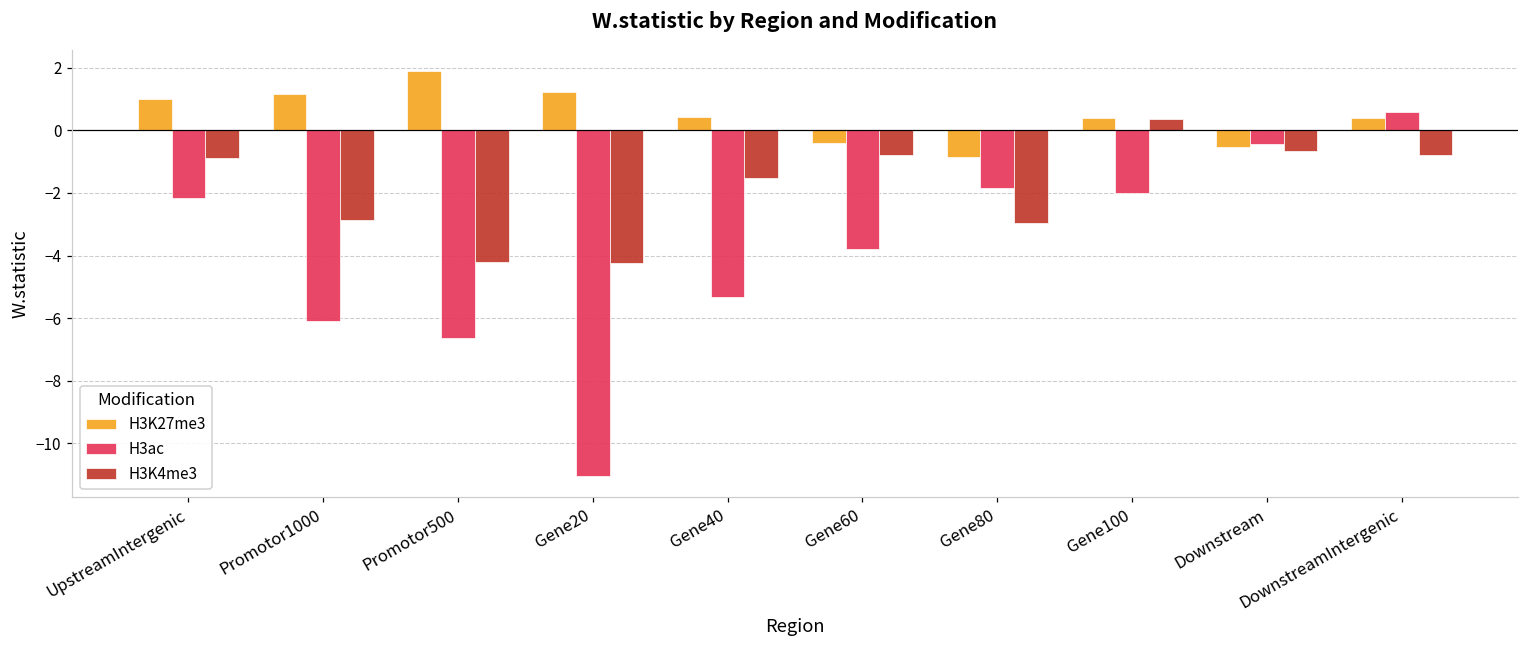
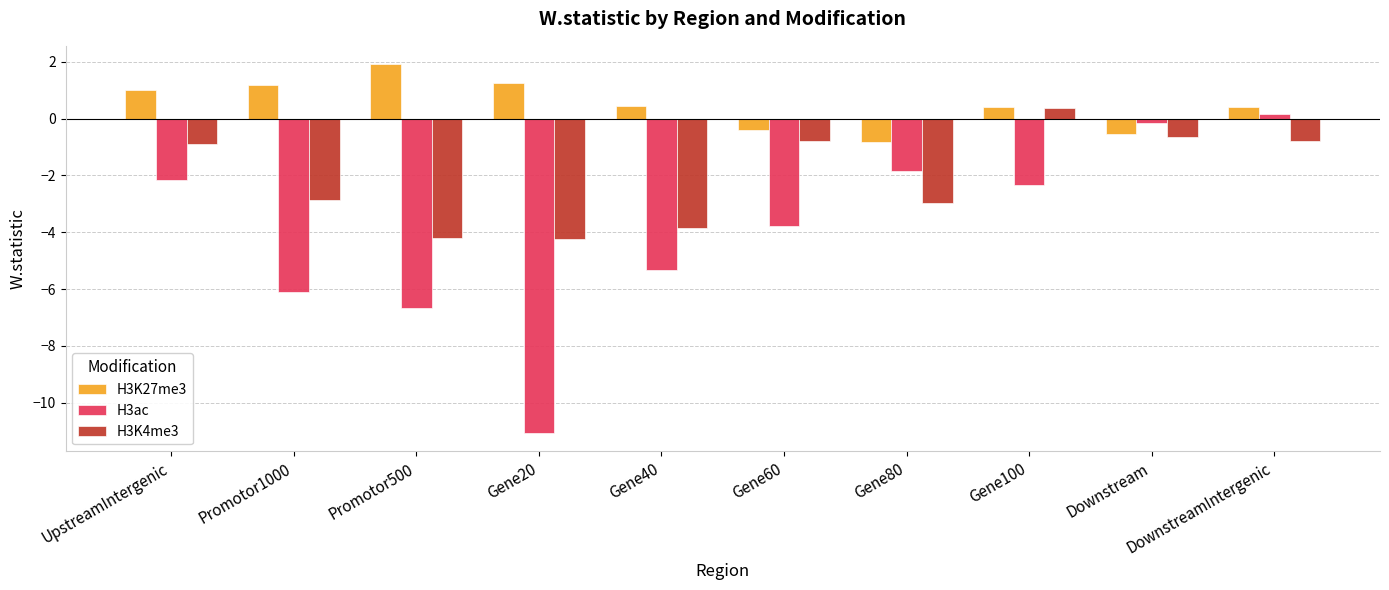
  {
    "H3K27me3": {
      "UpstreamIntergenic": 1.0,
      "Promotor1000": 1.2,
      "Promotor500": 1.9,
      "Gene20": 1.2,
      "Gene40": 0.4,
      "Gene60": -0.4,
      "Gene80": -0.8,
      "Gene100": 0.4,
      "Downstream": -0.5,
      "DownstreamIntergenic": 0.4
    },
    "H3ac": {
      "UpstreamIntergenic": -2.1,
      "Promotor1000": -6.1,
      "Promotor500": -6.6,
      "Gene20": -11.1,
      "Gene40": -5.3,
      "Gene60": -3.8,
      "Gene80": -1.8,
-     "Gene100": -2.0,
-     "Downstream": -0.4,
-     "DownstreamIntergenic": 0.6
+     "Gene100": -2.3,
+     "Downstream": -0.1,
+     "DownstreamIntergenic": 0.2
    },
    "H3K4me3": {
      "UpstreamIntergenic": -0.9,
      "Promotor1000": -2.8,
      "Promotor500": -4.2,
      "Gene20": -4.2,
-     "Gene40": -1.5,
+     "Gene40": -3.8,
      "Gene60": -0.8,
      "Gene80": -3.0,
      "Gene100": 0.4,
      "Downstream": -0.6,
      "DownstreamIntergenic": -0.8
    }
  }
